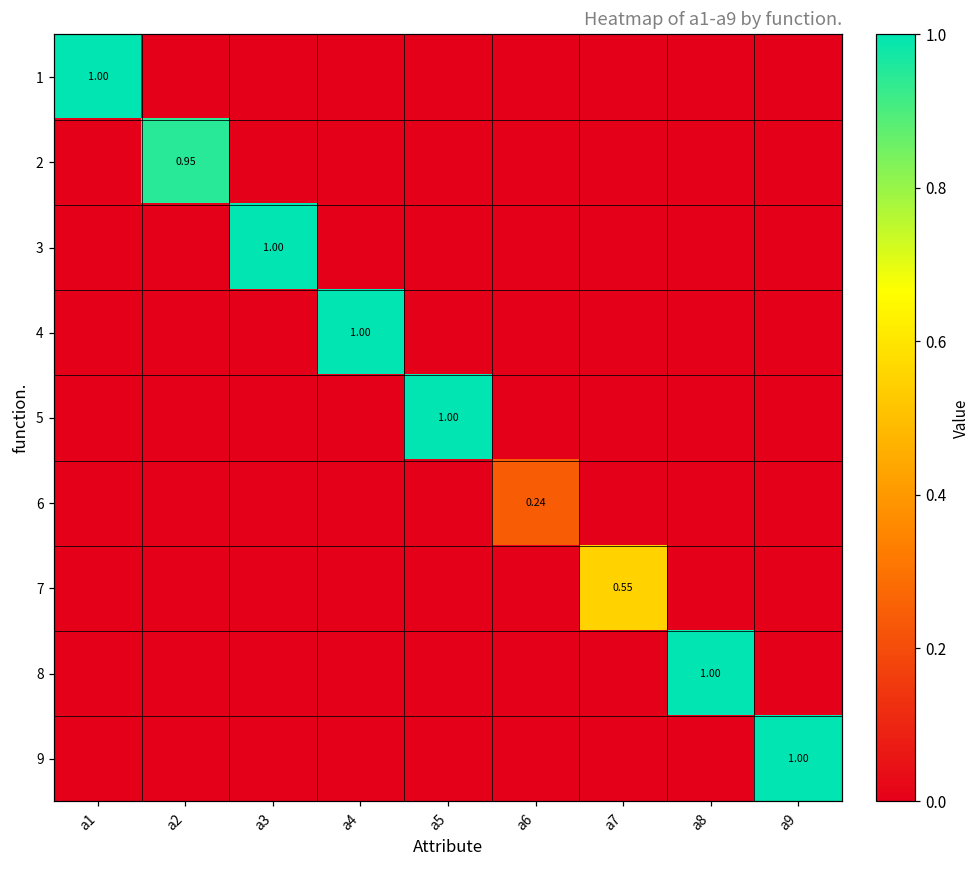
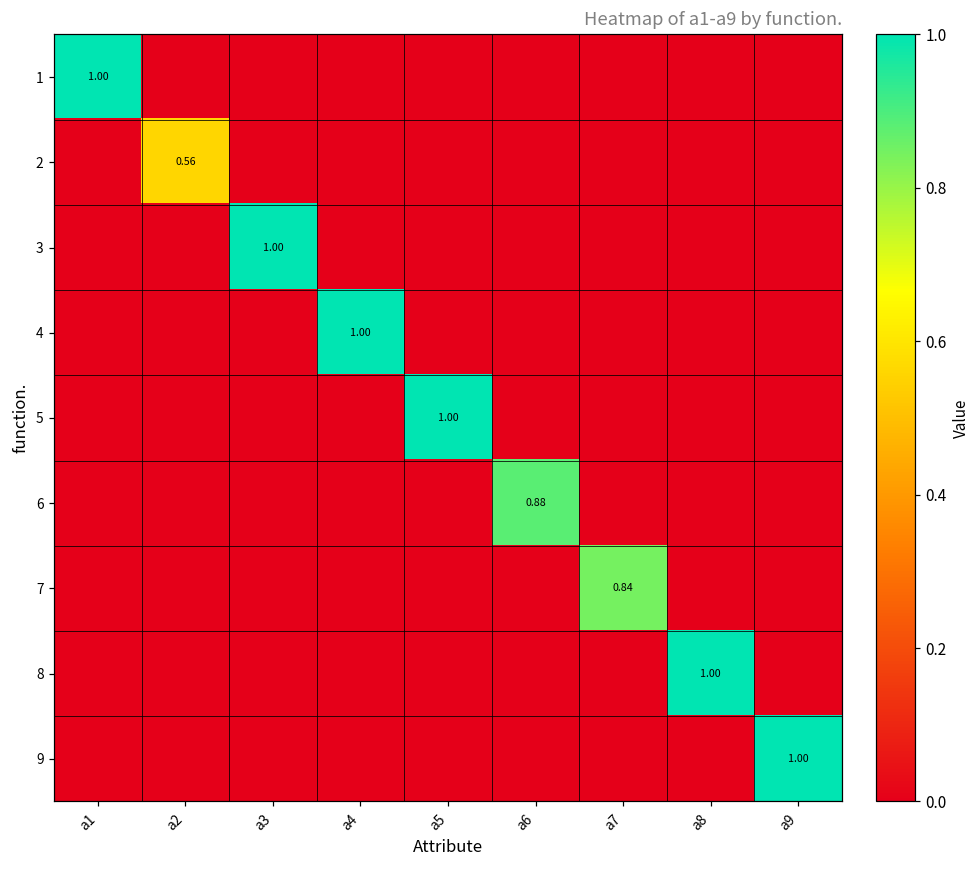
  {
    "1": {
      "a1": 1.00
    },
    "2": {
-     "a2": 0.95
+     "a2": 0.56
    },
    "3": {
      "a3": 1.00
    },
    "4": {
      "a4": 1.00
    },
    "5": {
      "a5": 1.00
    },
    "6": {
-     "a6": 0.24
+     "a6": 0.88
    },
    "7": {
-     "a7": 0.55
+     "a7": 0.84
    },
    "8": {
      "a8": 1.00
    },
    "9": {
      "a9": 1.00
    }
  }
